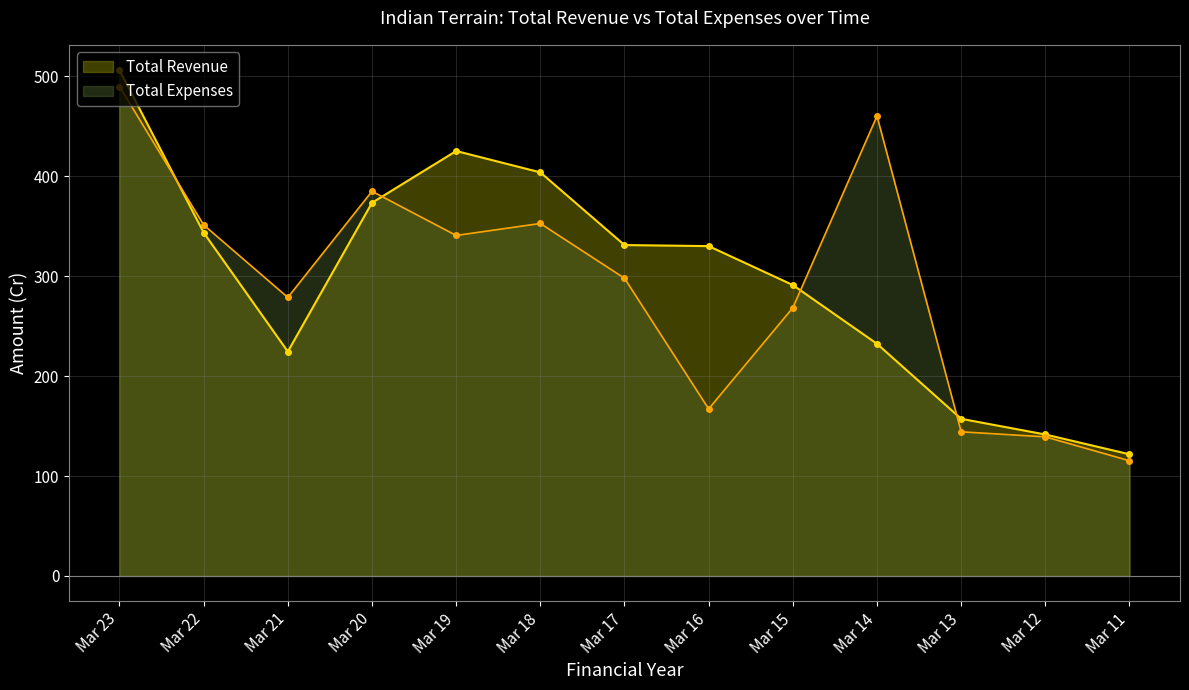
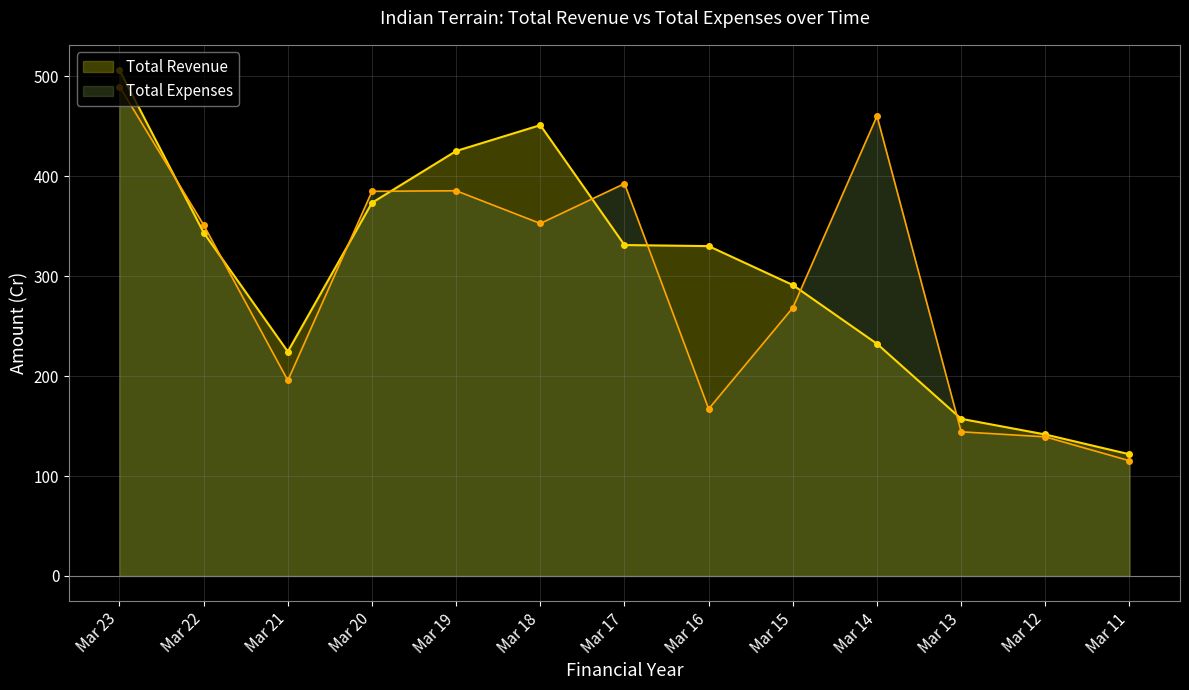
  {
    "Total Revenue": {
      "Mar 22": 340,
      "Mar 21": 220,
      "Mar 20": 370,
      "Mar 19": 430,
-     "Mar 18": 400,
+     "Mar 18": 450,
      "Mar 17": 330,
      "Mar 16": 330,
      "Mar 15": 290,
      "Mar 14": 230,
      "Mar 13": 160,
      "Mar 11": 120
    },
    "Total Expenses": {
      "Mar 22": 350,
-     "Mar 21": 280,
+     "Mar 21": 200,
      "Mar 20": 390,
-     "Mar 19": 340,
+     "Mar 19": 390,
      "Mar 18": 350,
-     "Mar 17": 300,
+     "Mar 17": 390,
      "Mar 16": 170,
      "Mar 15": 270,
      "Mar 14": 460,
      "Mar 13": 140,
      "Mar 11": 120
    }
  }
